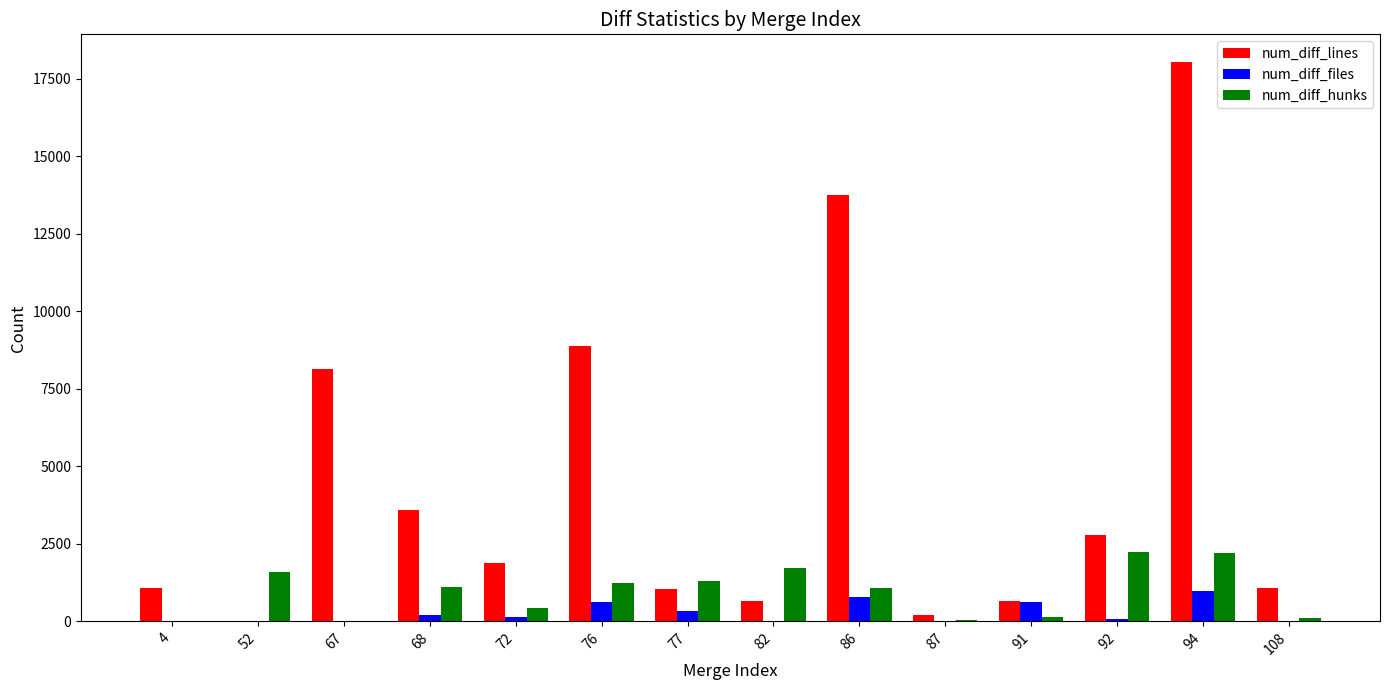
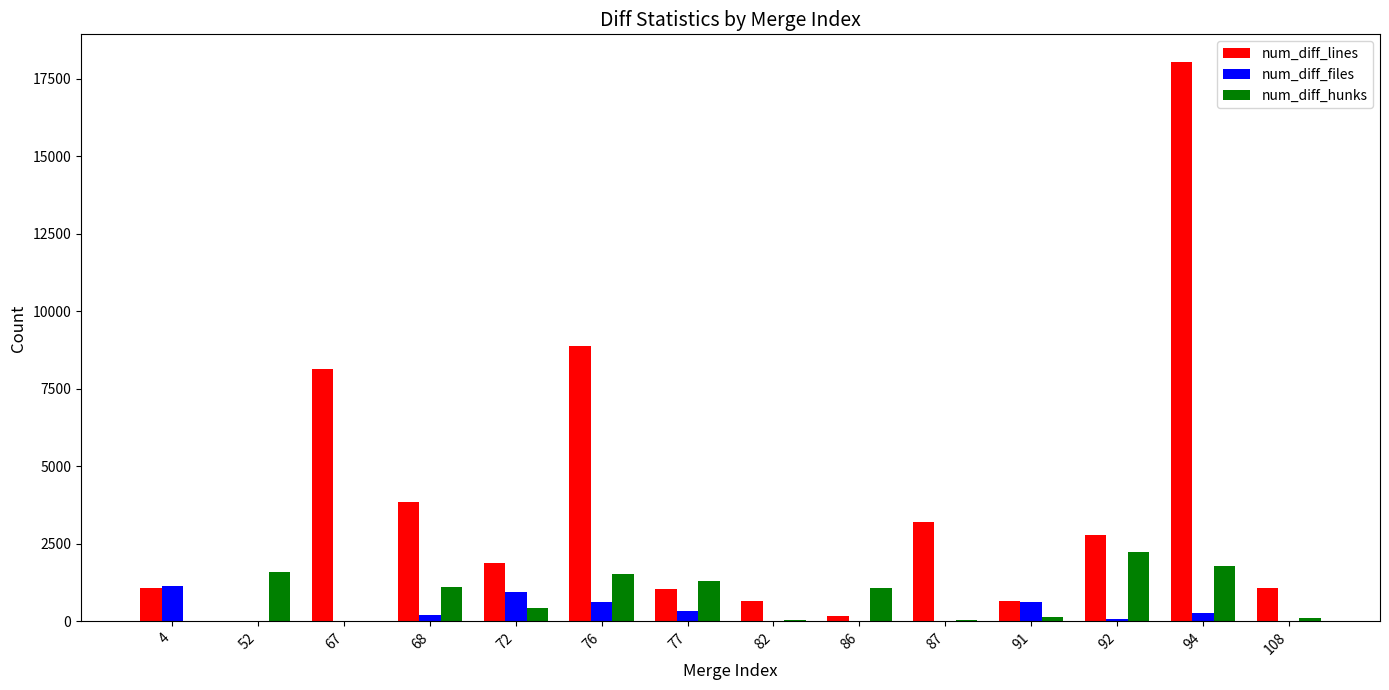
  {
    "num_diff_lines": {
      "4": 1100,
      "67": 8100,
-     "68": 3600,
+     "68": 3900,
      "72": 1900,
      "76": 8900,
      "77": 1100,
      "82": 700,
-     "86": 13800,
-     "87": 200,
+     "86": 200,
+     "87": 3200,
      "91": 700,
      "92": 2800,
      "94": 18000,
      "108": 1100
    },
    "num_diff_files": {
-     "4": 0,
+     "4": 1100,
      "68": 200,
-     "72": 100,
+     "72": 1000,
      "76": 600,
      "77": 300,
-     "86": 800,
+     "86": 0,
      "91": 600,
-     "94": 1000
+     "94": 300
    },
    "num_diff_hunks": {
      "52": 1600,
      "68": 1100,
      "72": 400,
-     "76": 1200,
+     "76": 1500,
      "77": 1300,
-     "82": 1700,
+     "82": 100,
      "86": 1100,
      "91": 100,
      "92": 2200,
-     "94": 2200,
+     "94": 1800,
      "108": 100
    }
  }
